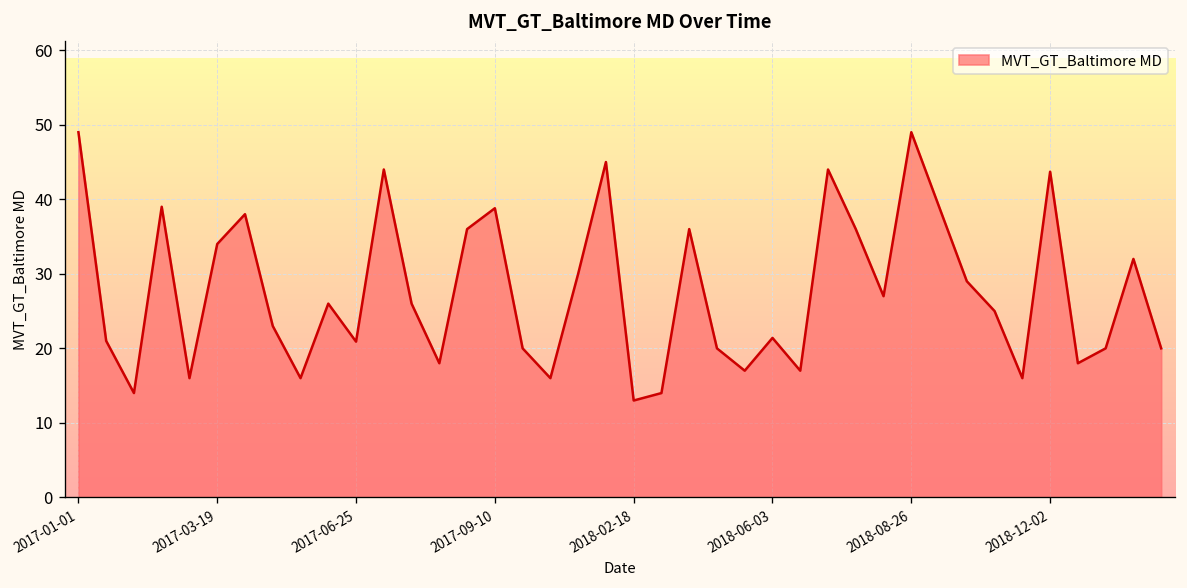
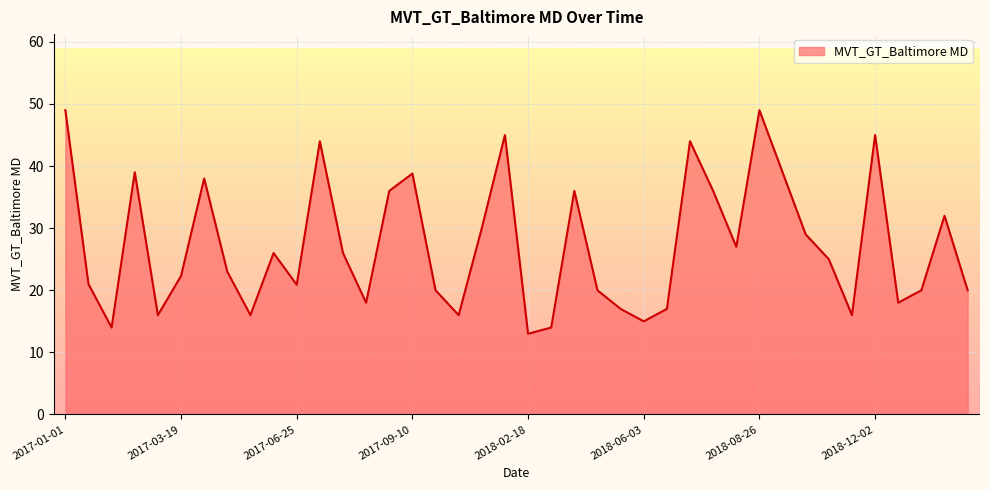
  {
    "2017-01-01": 49,
-   "2017-03-19": 34,
+   "2017-03-19": 22,
    "2017-06-25": 21,
    "2017-09-10": 39,
    "2018-02-18": 13,
-   "2018-06-03": 21,
+   "2018-06-03": 15,
    "2018-08-26": 49,
-   "2018-12-02": 44
+   "2018-12-02": 45
  }
